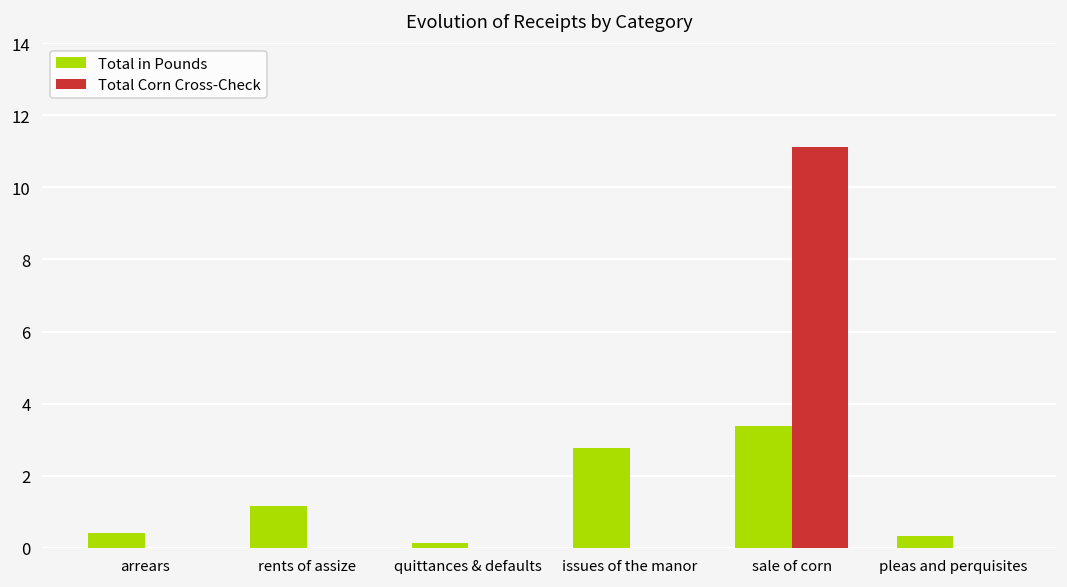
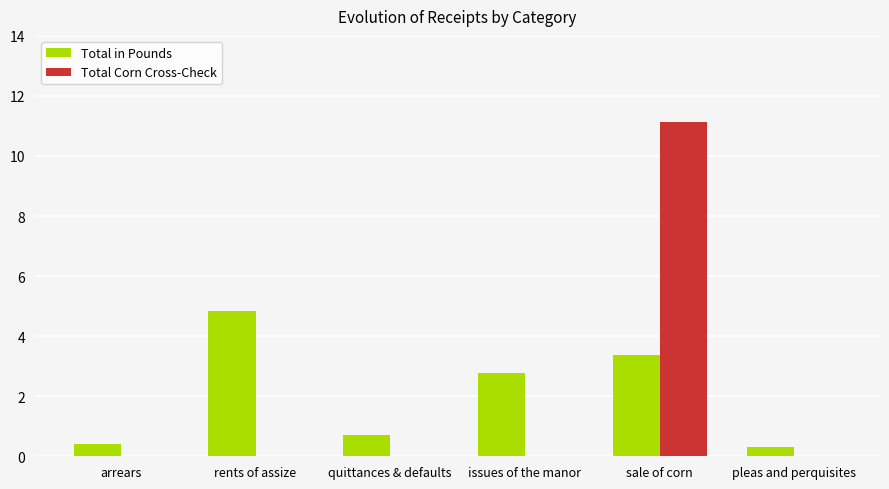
  {
    "Total in Pounds": {
      "arrears": 0.4,
-     "rents of assize": 1.2,
-     "quittances & defaults": 0.1,
+     "rents of assize": 4.8,
+     "quittances & defaults": 0.7,
      "issues of the manor": 2.8,
      "sale of corn": 3.4,
      "pleas and perquisites": 0.3
    },
    "Total Corn Cross-Check": {
      "arrears": 0.0,
      "rents of assize": 0.0,
      "quittances & defaults": 0.0,
      "issues of the manor": 0.0,
      "sale of corn": 11.1,
      "pleas and perquisites": 0.0
    }
  }
